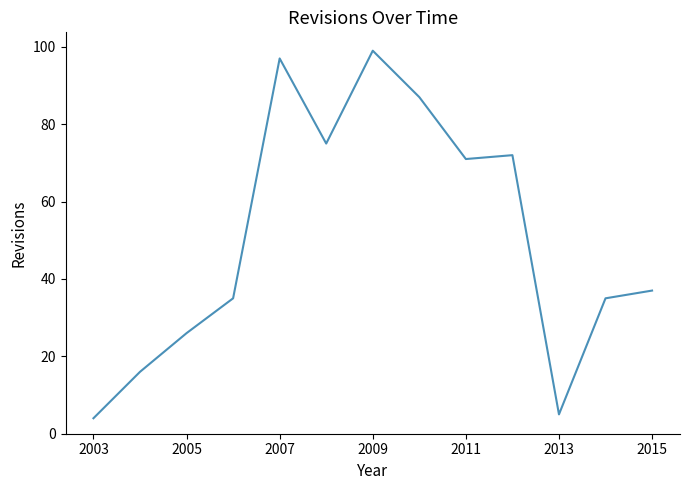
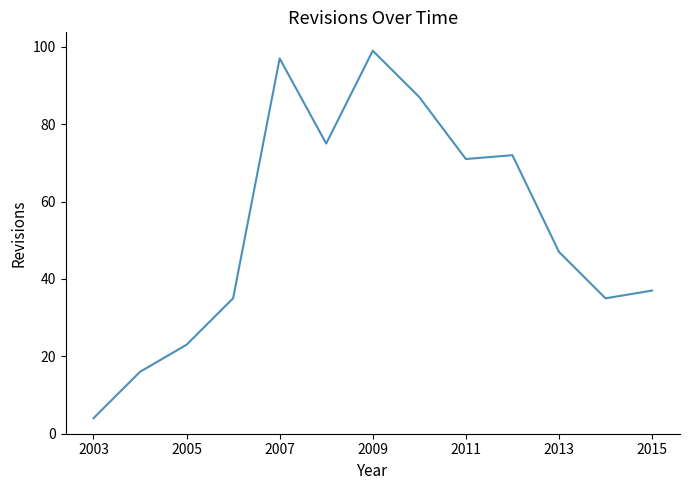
  {
    "2003": 4,
-   "2005": 26,
+   "2005": 23,
    "2007": 97,
    "2009": 99,
    "2011": 71,
-   "2013": 5,
+   "2013": 47,
    "2015": 37
  }
